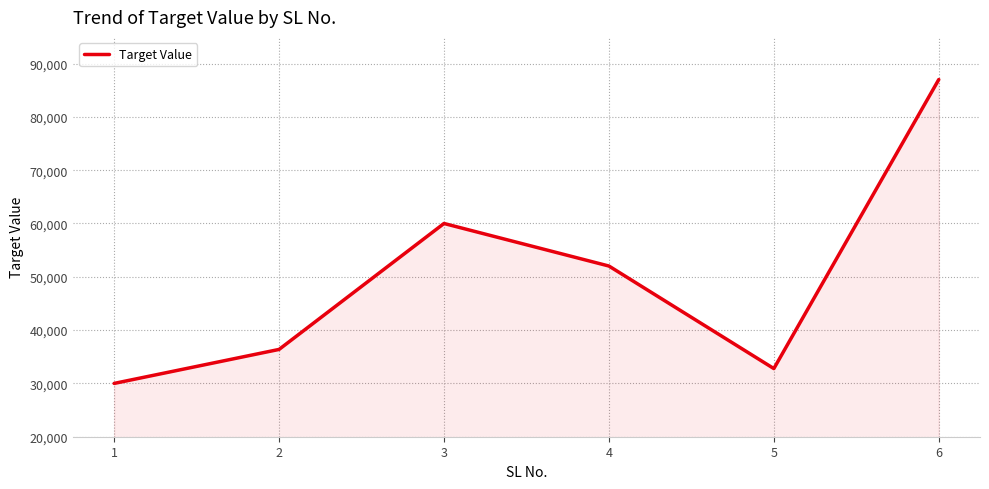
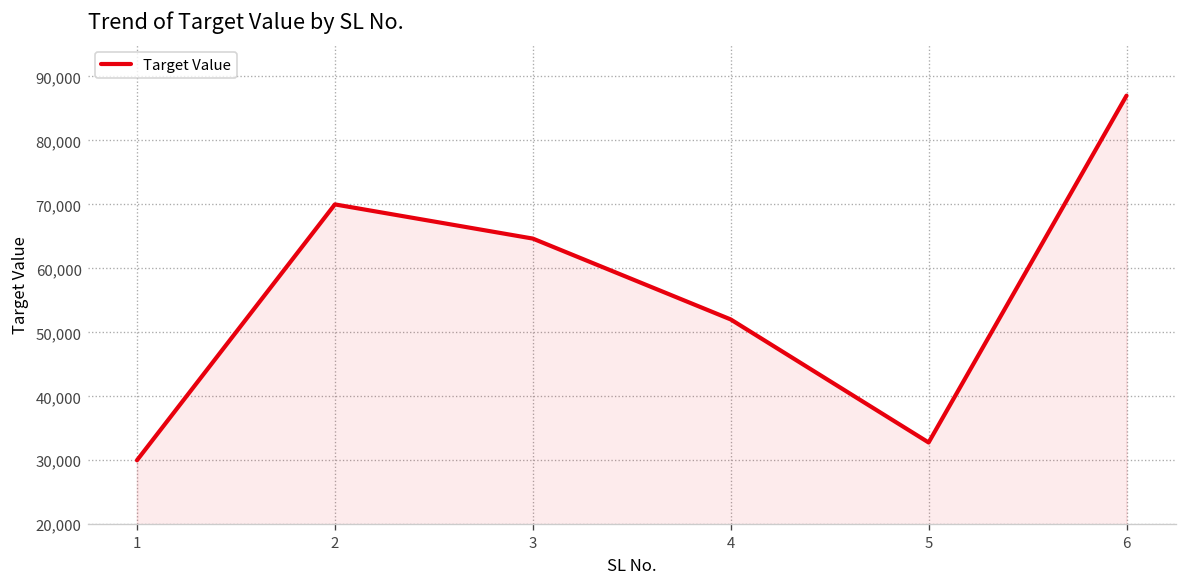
  {
    "1": "30,000",
-   "2": "36,000",
-   "3": "60,000",
+   "2": "70,000",
+   "3": "65,000",
    "4": "52,000",
    "5": "33,000",
    "6": "87,000"
  }
